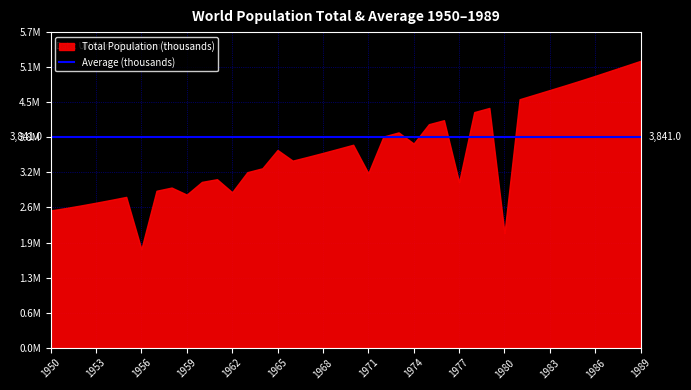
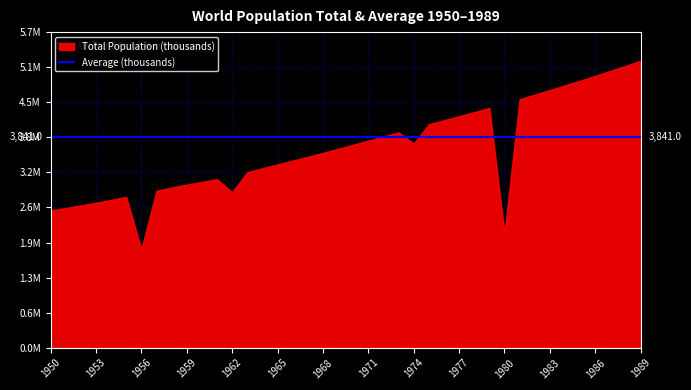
  {
    "1950": 2500000,
    "1953": 2600000,
    "1956": 1800000,
-   "1959": 2800000,
+   "1959": 3000000,
    "1962": 2800000,
-   "1965": 3600000,
+   "1965": 3300000,
    "1968": 3500000,
-   "1971": 3200000,
+   "1971": 3800000,
    "1974": 3700000,
-   "1977": 3000000,
+   "1977": 4200000,
    "1980": 2100000,
    "1983": 4700000,
    "1986": 5000000,
    "1989": 5200000
  }
